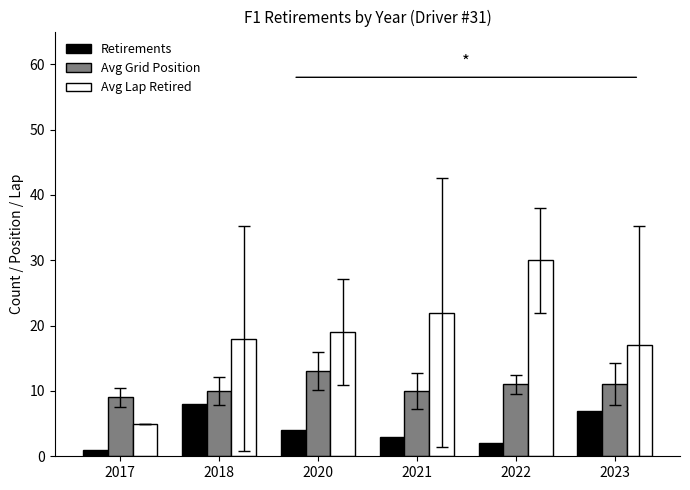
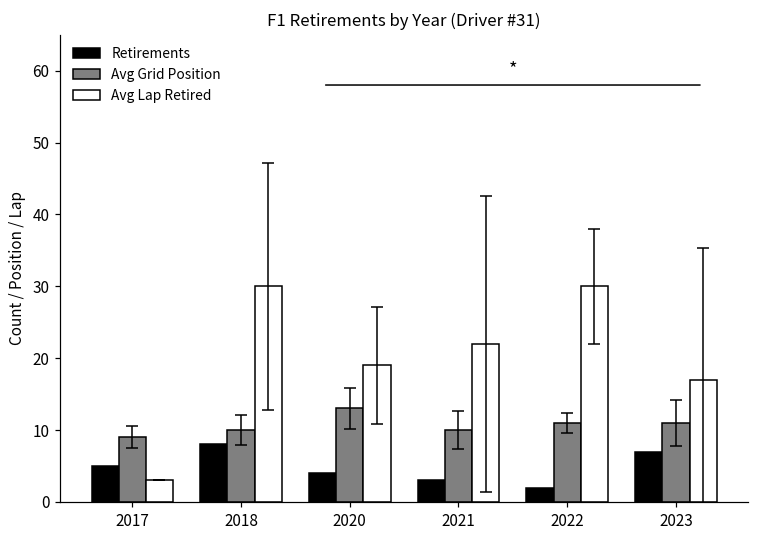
  {
    "Retirements": {
-     "2017": 1,
+     "2017": 5,
      "2018": 8,
      "2020": 4,
      "2021": 3,
      "2022": 2,
      "2023": 7
    },
    "Avg Grid Position": {
      "2017": 9,
      "2018": 10,
      "2020": 13,
      "2021": 10,
      "2022": 11,
      "2023": 11
    },
    "Avg Lap Retired": {
-     "2017": 5,
-     "2018": 18,
+     "2017": 3,
+     "2018": 30,
      "2020": 19,
      "2021": 22,
      "2022": 30,
      "2023": 17
    }
  }
